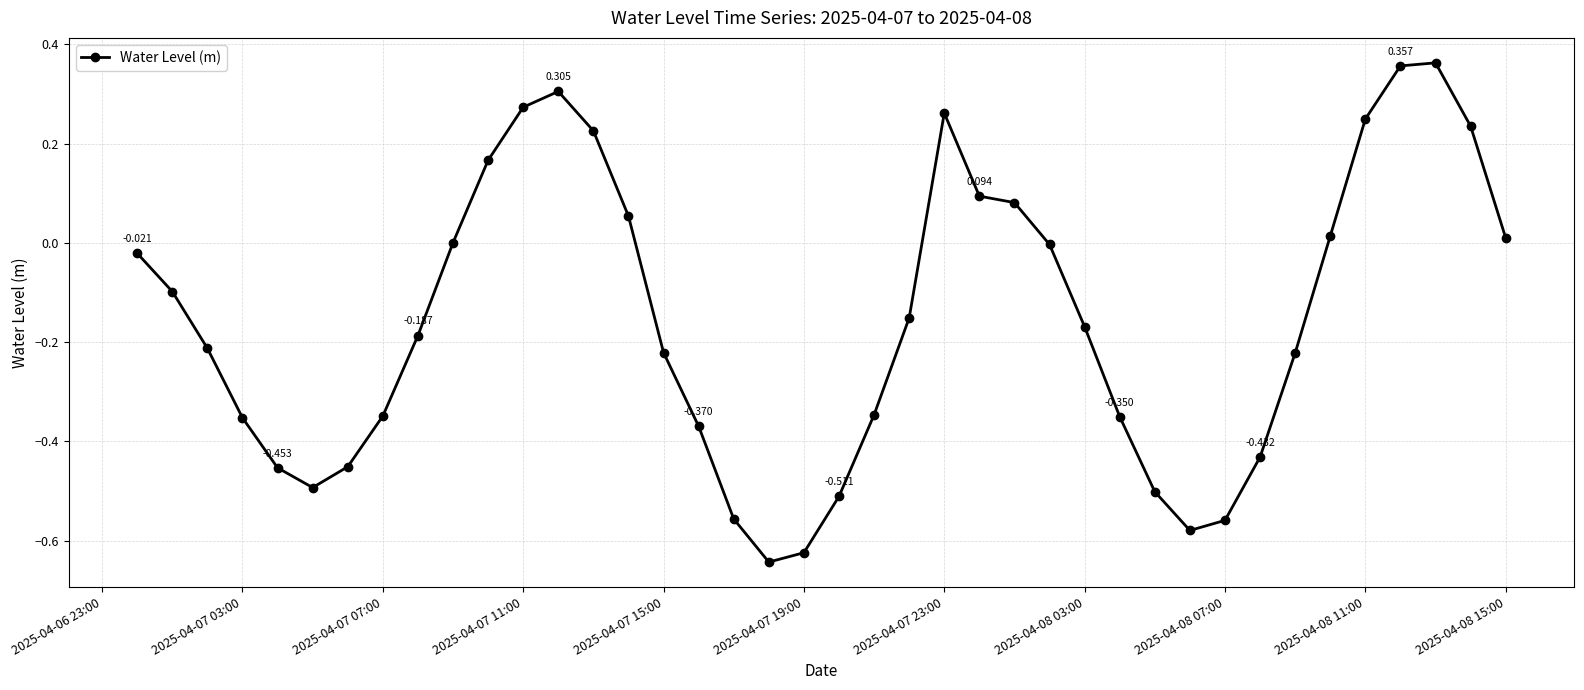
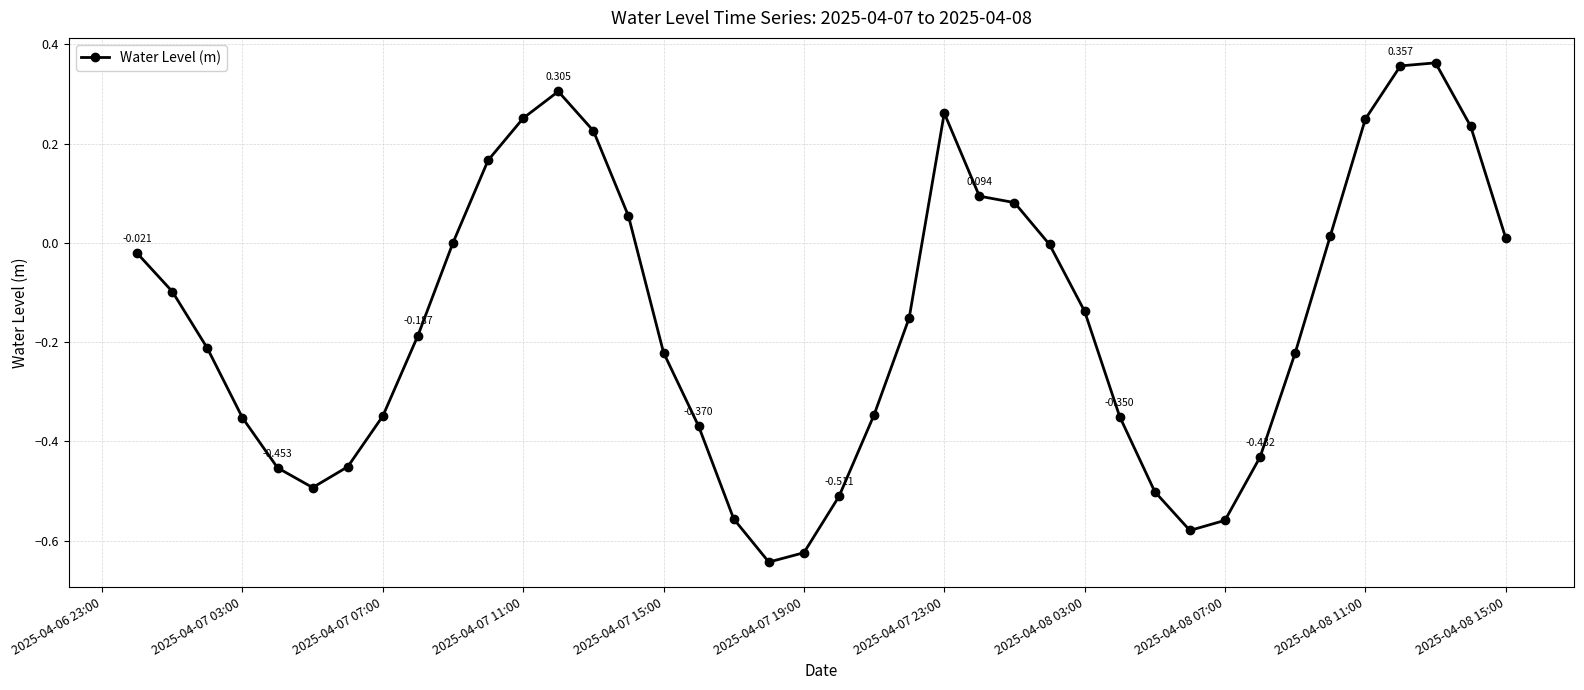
  {
    "2025-04-07 03:00": -0.35,
    "2025-04-07 07:00": -0.35,
-   "2025-04-07 11:00": 0.27,
+   "2025-04-07 11:00": 0.25,
    "2025-04-07 15:00": -0.22,
    "2025-04-07 19:00": -0.62,
    "2025-04-07 23:00": 0.26,
-   "2025-04-08 03:00": -0.17,
+   "2025-04-08 03:00": -0.14,
    "2025-04-08 07:00": -0.56,
    "2025-04-08 11:00": 0.25,
    "2025-04-08 15:00": 0.01
  }
